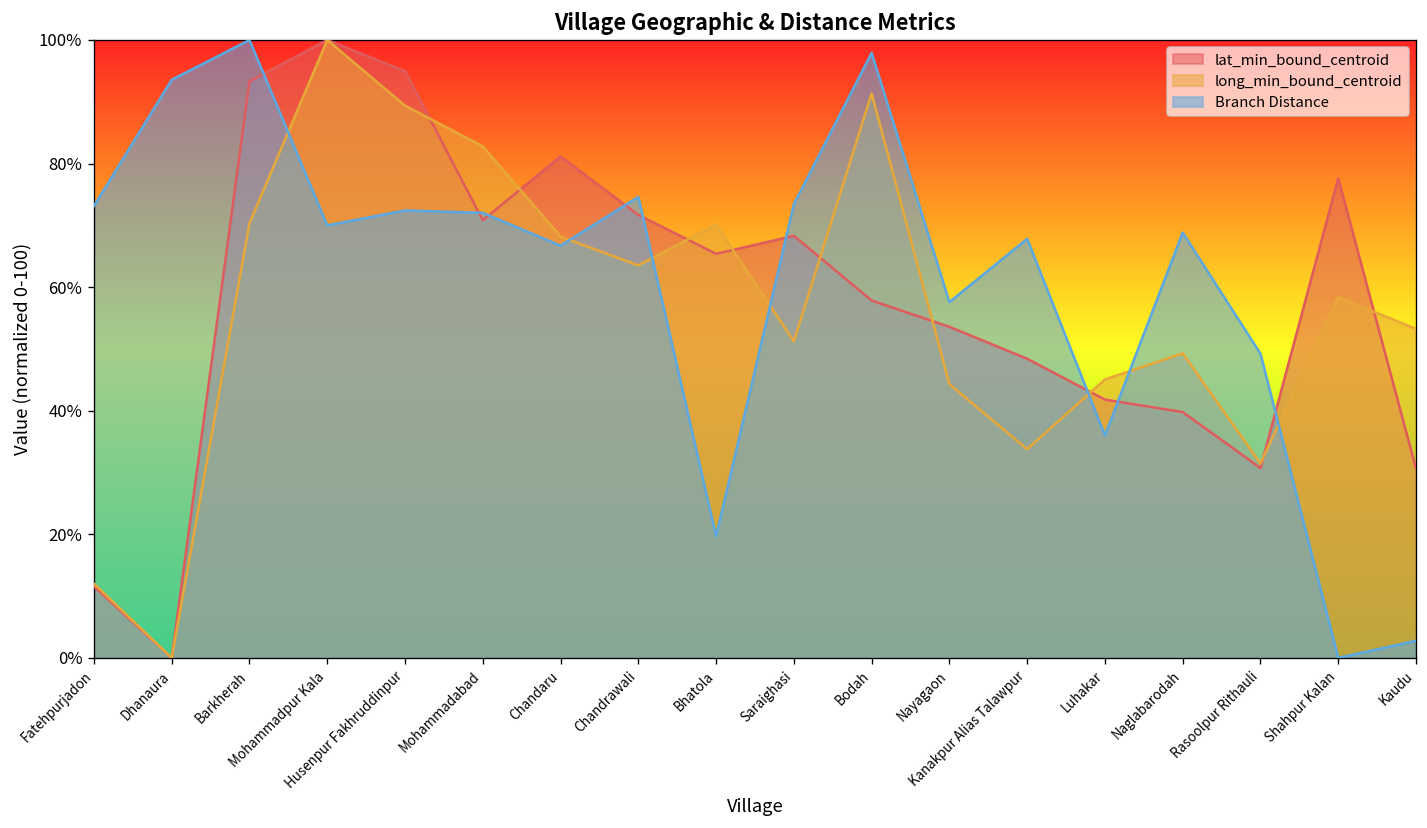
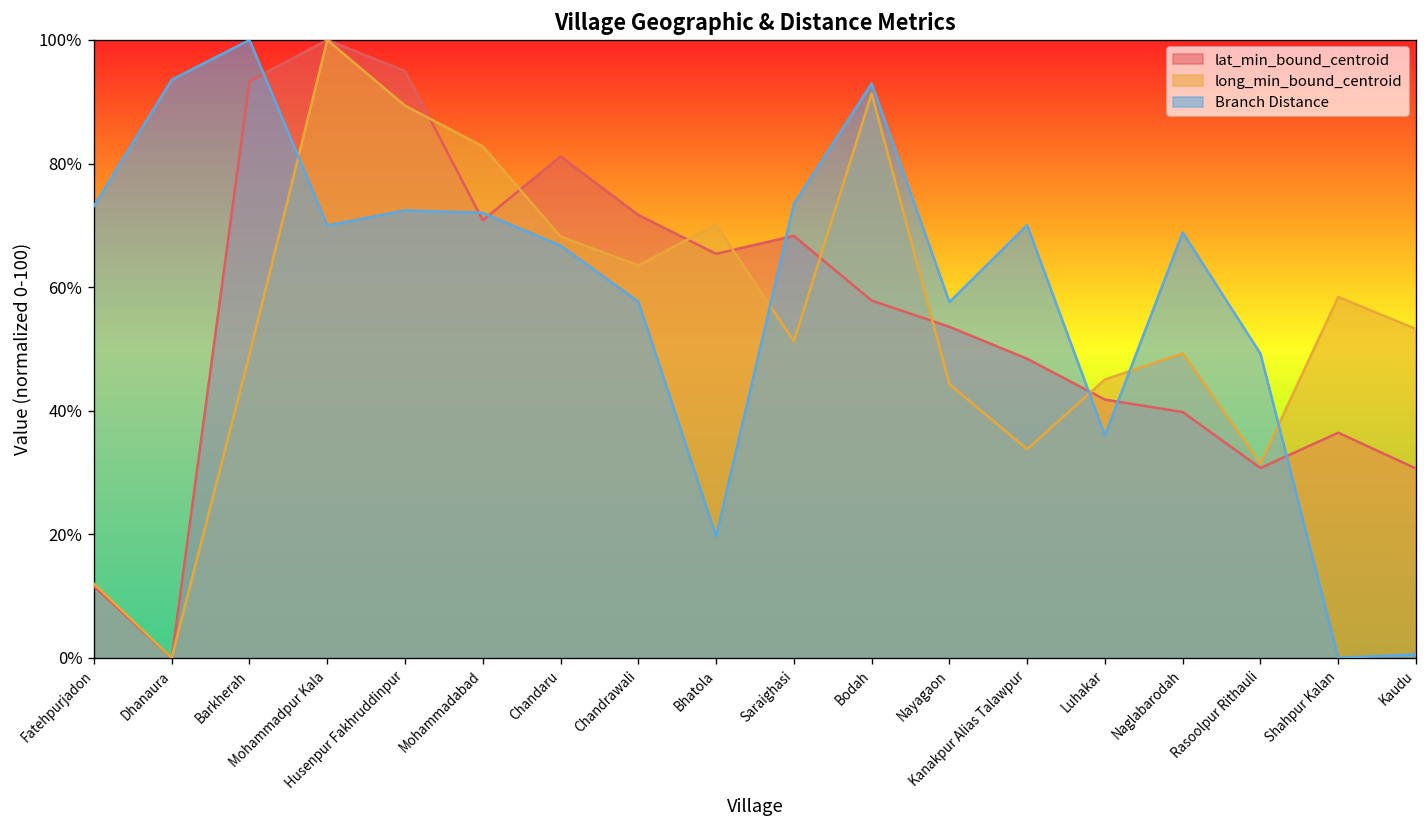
  {
    "lat_min_bound_centroid": {
      "Barkherah": "93%",
      "Husenpur Fakhruddinpur": "95%",
      "Mohammadabad": "71%",
      "Chandaru": "81%",
      "Chandrawali": "72%",
      "Bhatola": "65%",
      "Saraighasi": "68%",
      "Bodah": "58%",
      "Nayagaon": "54%",
      "Kanakpur Alias Talawpur": "48%",
      "Luhakar": "42%",
      "Naglabarodah": "40%",
      "Rasoolpur Rithauli": "31%",
-     "Shahpur Kalan": "78%",
+     "Shahpur Kalan": "36%",
      "Kaudu": "31%"
    },
    "long_min_bound_centroid": {
-     "Barkherah": "70%",
+     "Barkherah": "49%",
      "Husenpur Fakhruddinpur": "89%",
      "Mohammadabad": "83%",
      "Chandaru": "68%",
      "Chandrawali": "64%",
      "Bhatola": "70%",
      "Saraighasi": "51%",
      "Bodah": "91%",
      "Nayagaon": "44%",
      "Kanakpur Alias Talawpur": "34%",
      "Luhakar": "45%",
      "Naglabarodah": "49%",
      "Rasoolpur Rithauli": "31%",
      "Shahpur Kalan": "58%",
      "Kaudu": "53%"
    },
    "Branch Distance": {
      "Fatehpurjadon": "73%",
      "Dhanaura": "94%",
      "Barkherah": "100%",
      "Mohammadpur Kala": "70%",
      "Husenpur Fakhruddinpur": "72%",
      "Mohammadabad": "72%",
      "Chandaru": "67%",
-     "Chandrawali": "75%",
+     "Chandrawali": "58%",
      "Bhatola": "20%",
      "Saraighasi": "73%",
-     "Bodah": "98%",
+     "Bodah": "93%",
      "Nayagaon": "58%",
-     "Kanakpur Alias Talawpur": "68%",
+     "Kanakpur Alias Talawpur": "70%",
      "Luhakar": "36%",
      "Naglabarodah": "69%",
      "Rasoolpur Rithauli": "49%",
      "Shahpur Kalan": "0%",
-     "Kaudu": "3%"
+     "Kaudu": "1%"
    }
  }
